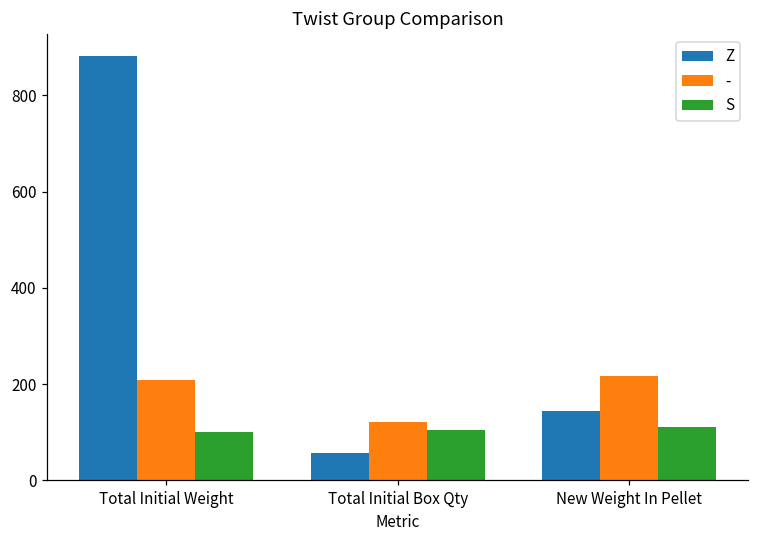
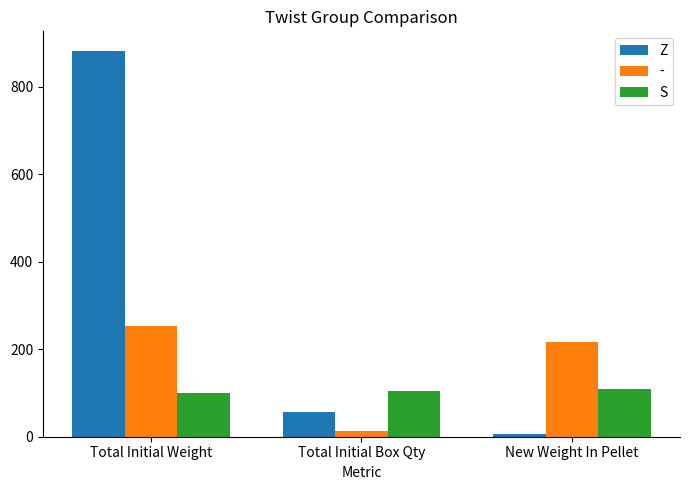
  {
    "Z": {
      "Total Initial Weight": 880,
      "Total Initial Box Qty": 60,
-     "New Weight In Pellet": 150
+     "New Weight In Pellet": 10
    },
    "-": {
-     "Total Initial Weight": 210,
-     "Total Initial Box Qty": 120,
+     "Total Initial Weight": 250,
+     "Total Initial Box Qty": 10,
      "New Weight In Pellet": 220
    },
    "S": {
      "Total Initial Weight": 100,
      "Total Initial Box Qty": 100,
      "New Weight In Pellet": 110
    }
  }
